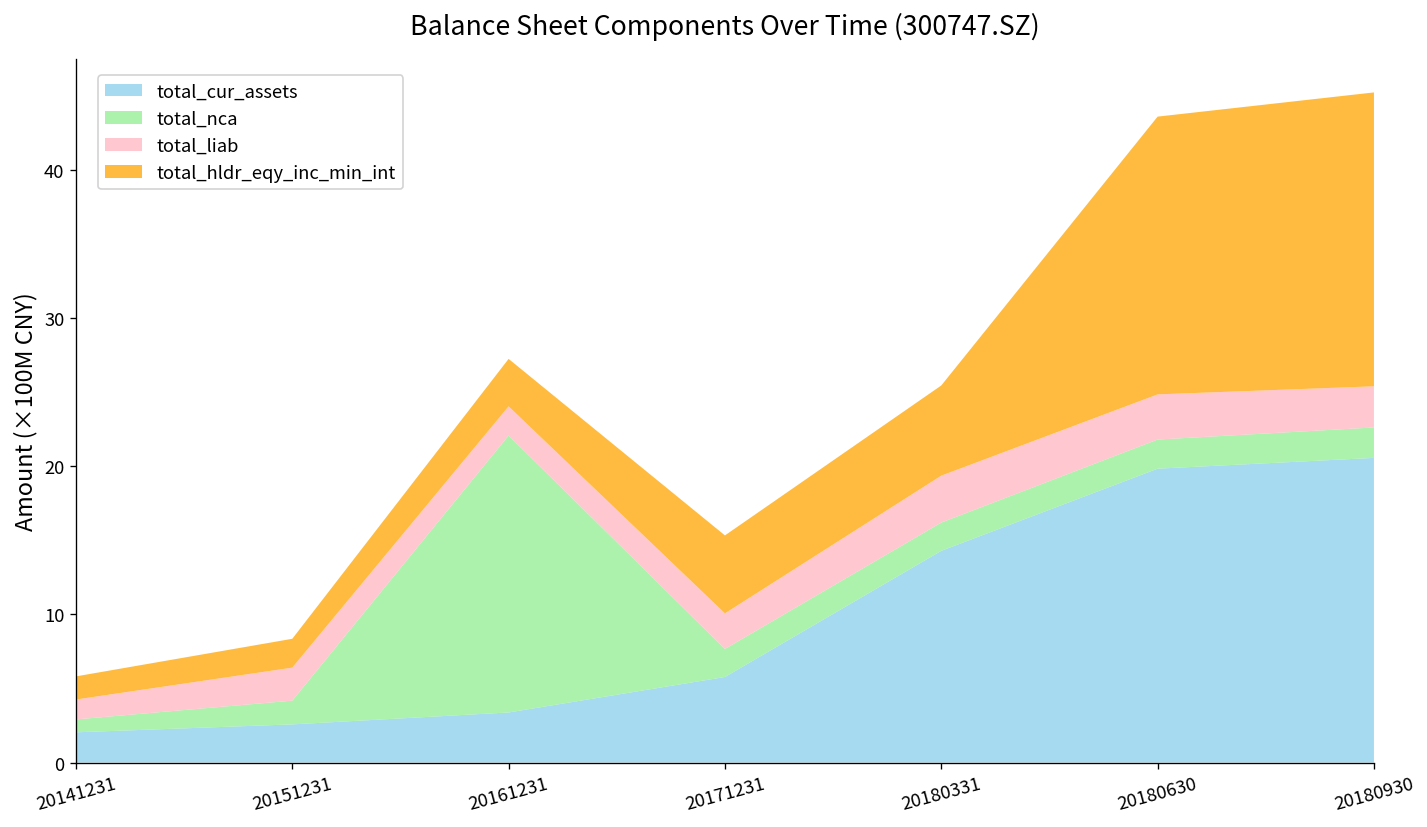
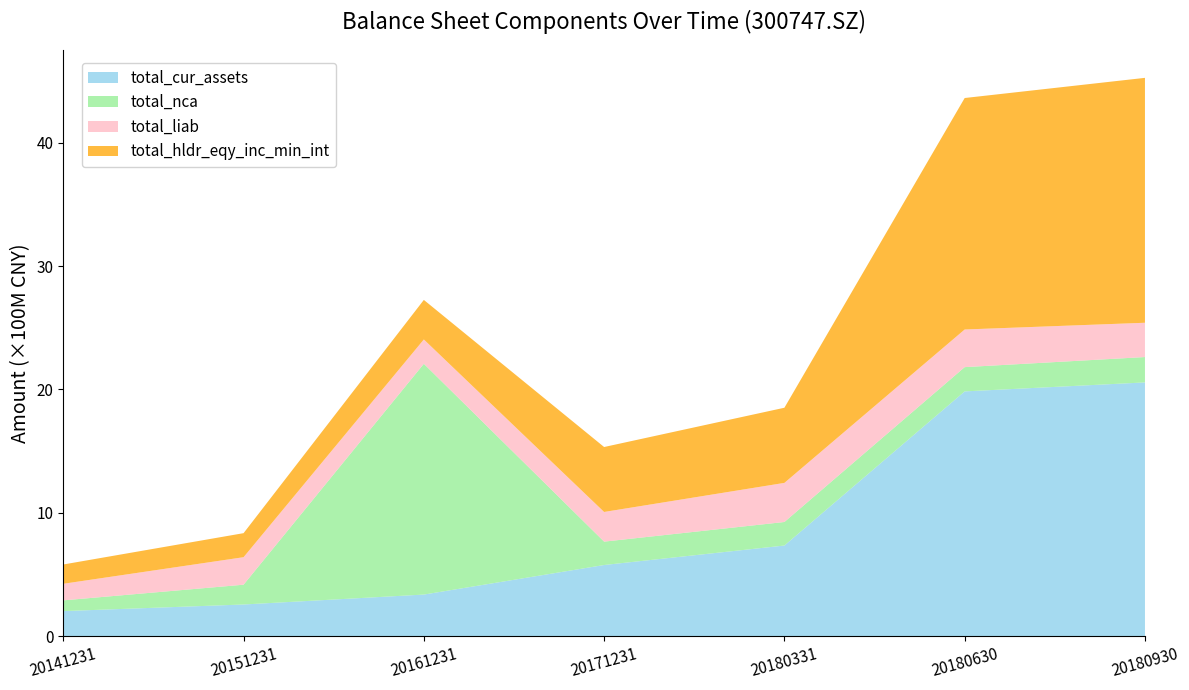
  {
    "total_cur_assets": {
      "20141231": 2.0,
      "20151231": 2.6,
      "20161231": 3.4,
      "20171231": 5.8,
-     "20180331": 14.3,
+     "20180331": 7.4,
      "20180630": 19.8,
      "20180930": 20.6
    },
    "total_nca": {
      "20141231": 0.9,
      "20151231": 1.6,
      "20161231": 18.7,
      "20171231": 1.9,
      "20180331": 1.9,
      "20180630": 2.0,
      "20180930": 2.1
    },
    "total_liab": {
      "20141231": 1.3,
      "20151231": 2.2,
      "20161231": 2.0,
      "20171231": 2.4,
      "20180331": 3.2,
      "20180630": 3.1,
      "20180930": 2.8
    },
    "total_hldr_eqy_inc_min_int": {
      "20141231": 1.6,
      "20151231": 1.9,
      "20161231": 3.2,
      "20171231": 5.3,
      "20180331": 6.1,
      "20180630": 18.8,
      "20180930": 19.8
    }
  }
